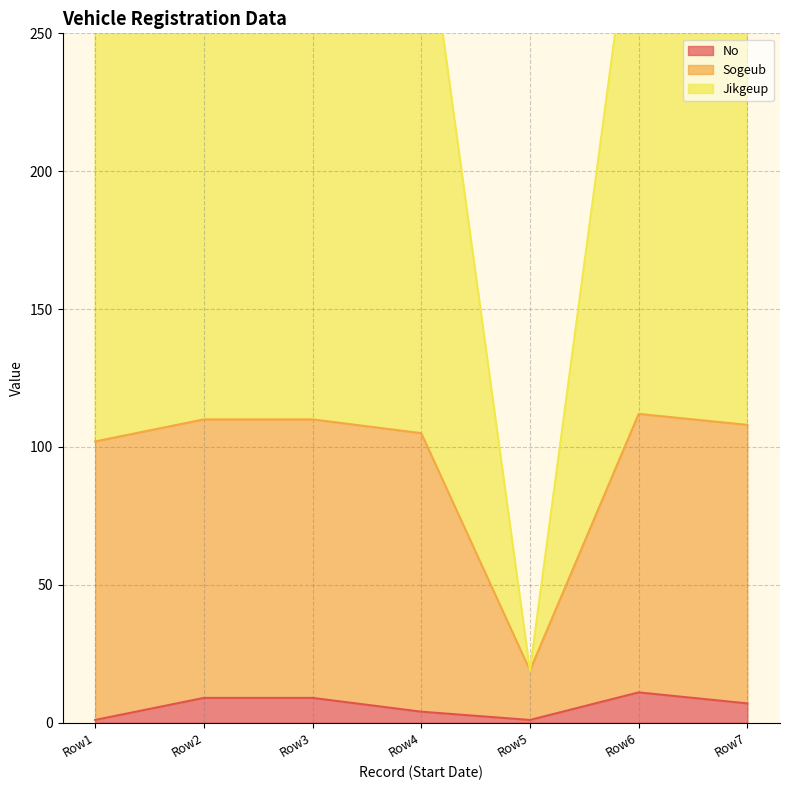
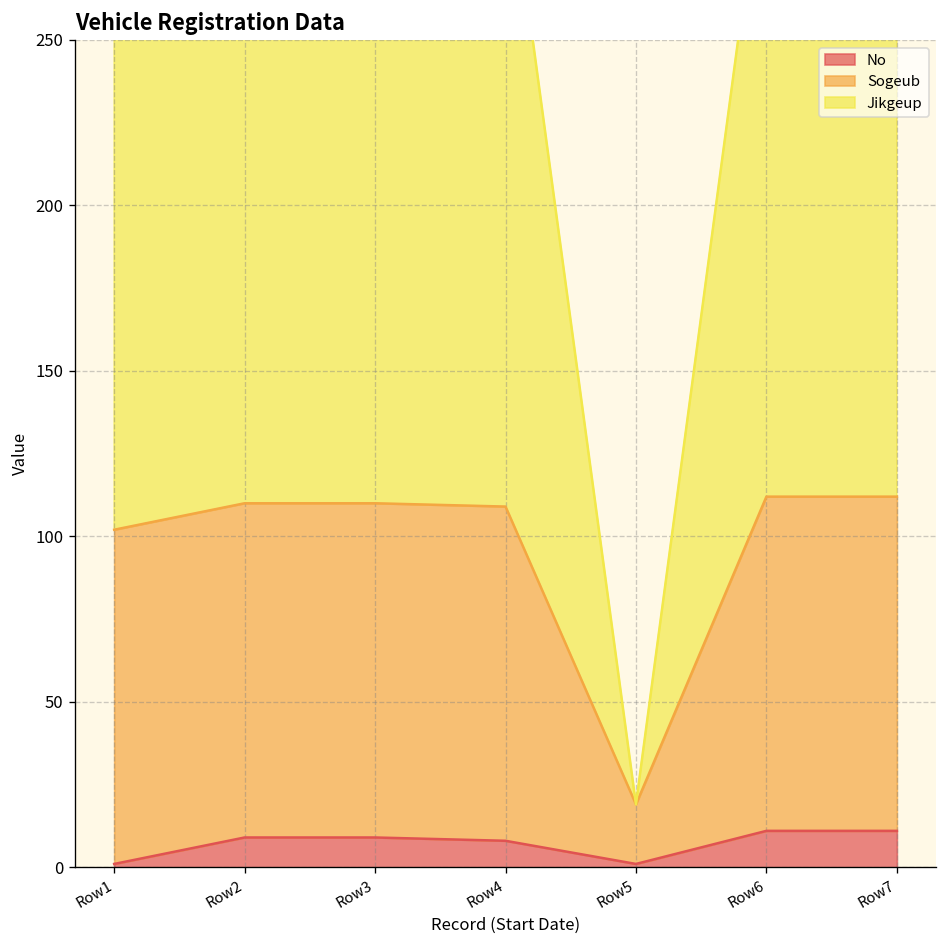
  {
    "No": {
      "Row1": 1,
      "Row2": 9,
      "Row3": 9,
-     "Row4": 4,
+     "Row4": 8,
      "Row5": 1,
      "Row6": 11,
-     "Row7": 7
+     "Row7": 11
    },
    "Sogeub": {
      "Row1": 101,
      "Row2": 101,
      "Row3": 101,
      "Row4": 101,
      "Row6": 101,
      "Row7": 101
    }
  }
